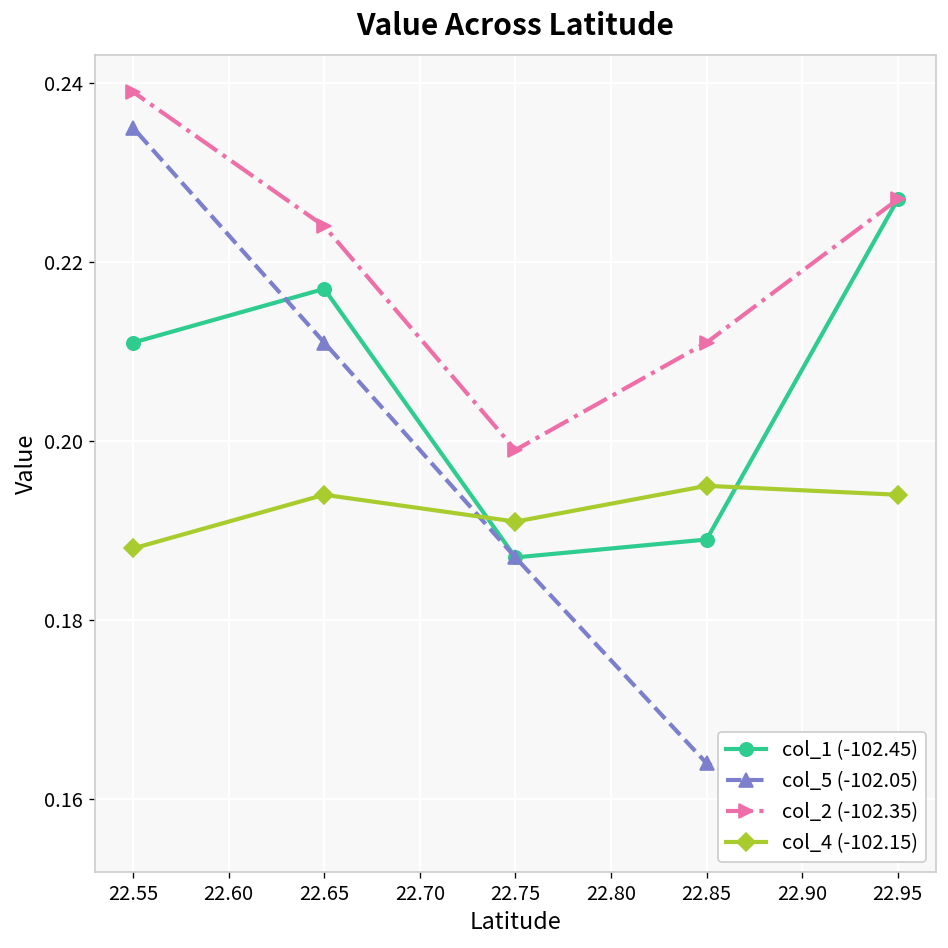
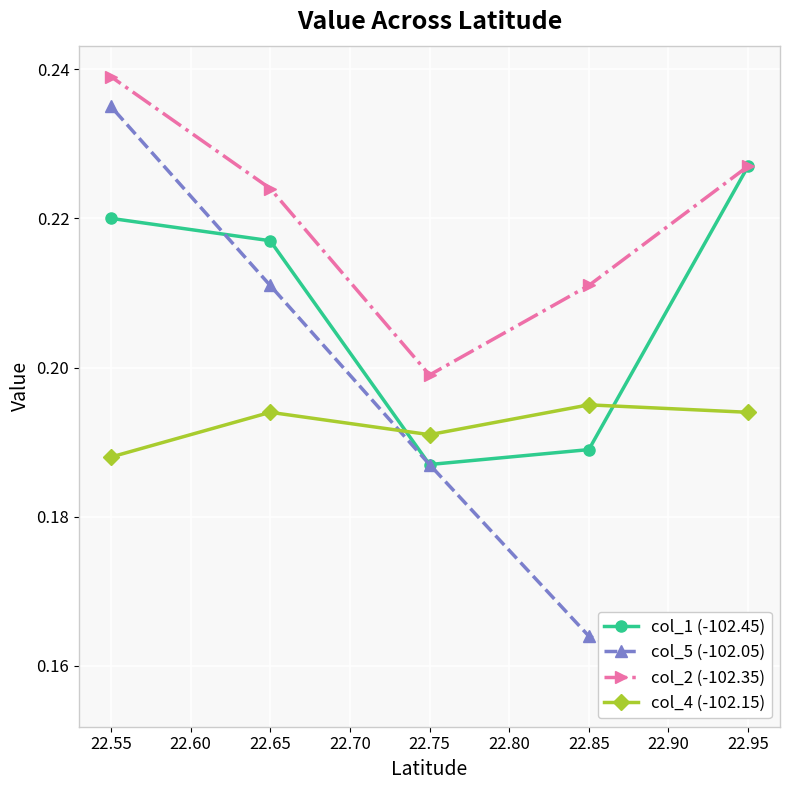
  {
    "col_1 (-102.45)": {
-     "22.55": 0.211,
+     "22.55": 0.220,
      "22.65": 0.217,
      "22.85": 0.189
    },
    "col_5 (-102.05)": {
      "22.55": 0.235,
      "22.65": 0.211,
      "22.85": 0.164
    },
    "col_2 (-102.35)": {
      "22.55": 0.239,
      "22.65": 0.224,
      "22.75": 0.199,
      "22.85": 0.211
    },
    "col_4 (-102.15)": {
      "22.55": 0.188,
      "22.65": 0.194,
      "22.75": 0.191,
      "22.85": 0.195,
      "22.95": 0.194
    }
  }
